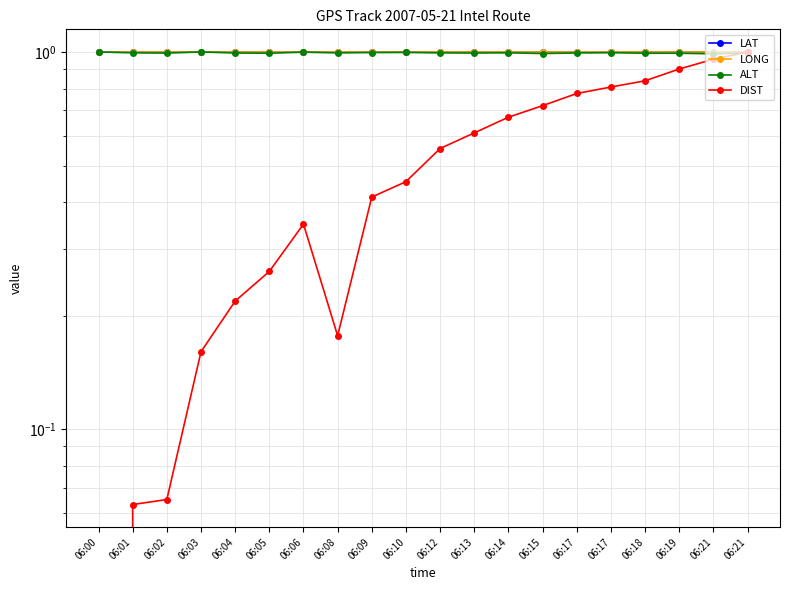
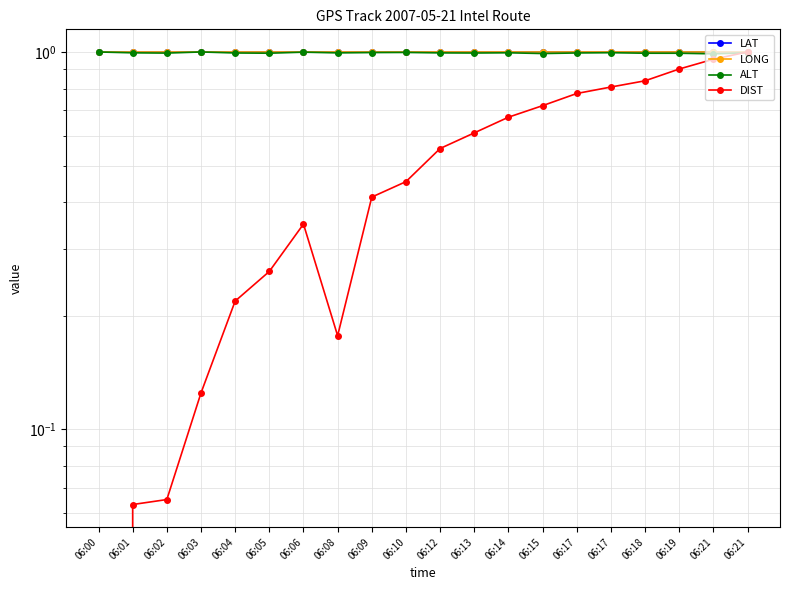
  {
    "DIST": {
      "06:01": 0.063,
      "06:02": 0.065,
-     "06:03": 0.160,
+     "06:03": 0.125,
      "06:04": 0.22,
      "06:05": 0.26,
      "06:06": 0.35,
      "06:08": 0.18,
      "06:09": 0.41,
      "06:10": 0.45,
      "06:12": 0.55,
      "06:13": 0.61,
      "06:14": 0.67,
      "06:15": 0.72,
      "06:18": 0.84,
      "06:19": 0.90
    }
  }
